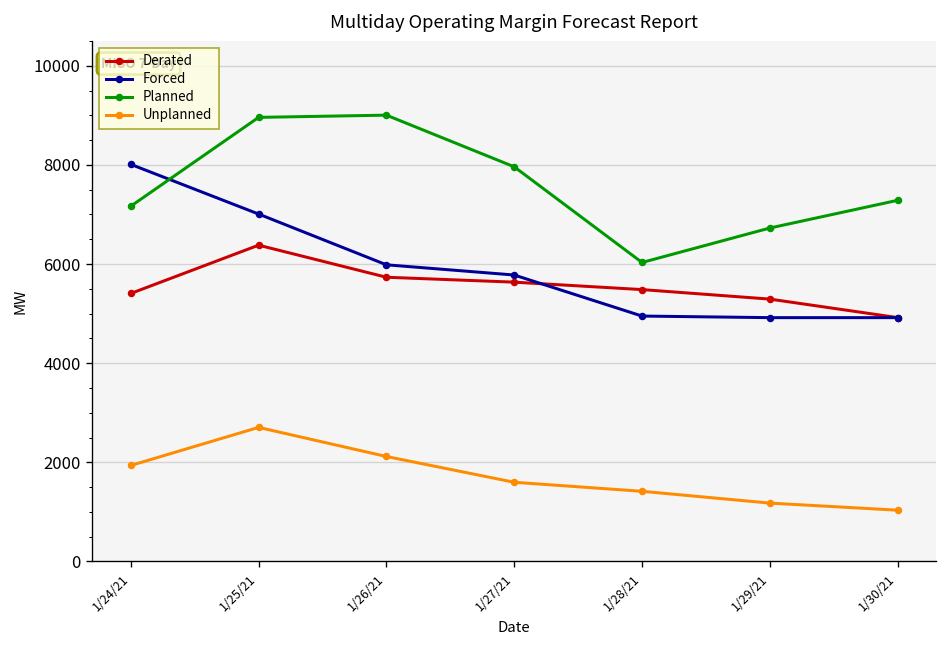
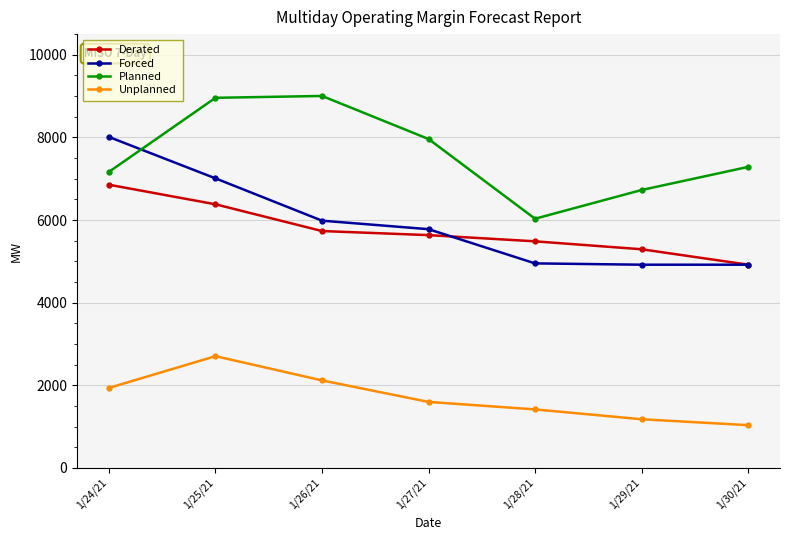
  {
    "Derated": {
-     "1/24/21": 5400,
+     "1/24/21": 6900,
      "1/25/21": 6400,
      "1/26/21": 5700,
      "1/27/21": 5600,
      "1/28/21": 5500,
      "1/29/21": 5300
    },
    "Forced": {
      "1/24/21": 8000,
      "1/25/21": 7000,
      "1/26/21": 6000,
      "1/27/21": 5800,
      "1/28/21": 5000,
      "1/29/21": 4900
    },
    "Planned": {
      "1/24/21": 7200,
      "1/25/21": 9000,
      "1/26/21": 9000,
      "1/27/21": 8000,
      "1/28/21": 6000,
      "1/29/21": 6700,
      "1/30/21": 7300
    },
    "Unplanned": {
      "1/24/21": 1900,
      "1/25/21": 2700,
      "1/26/21": 2100,
      "1/27/21": 1600,
      "1/28/21": 1400,
      "1/29/21": 1200,
      "1/30/21": 1000
    }
  }
